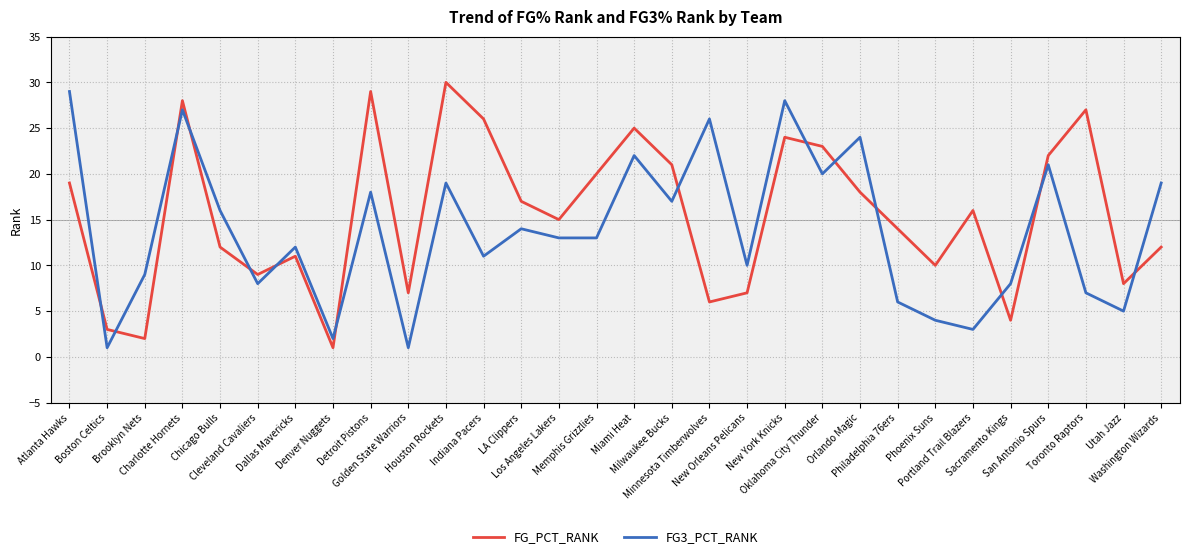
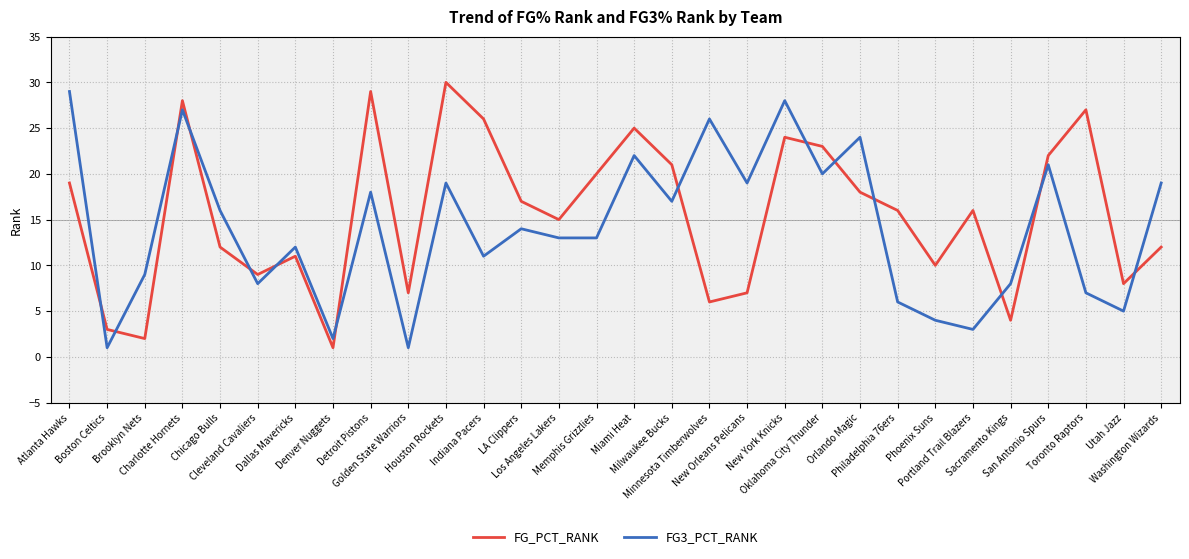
  {
    "FG_PCT_RANK": {
      "Atlanta Hawks": 19,
      "Boston Celtics": 3,
      "Brooklyn Nets": 2,
      "Charlotte Hornets": 28,
      "Chicago Bulls": 12,
      "Cleveland Cavaliers": 9,
      "Dallas Mavericks": 11,
      "Denver Nuggets": 1,
      "Detroit Pistons": 29,
      "Golden State Warriors": 7,
      "Houston Rockets": 30,
      "Indiana Pacers": 26,
      "LA Clippers": 17,
      "Los Angeles Lakers": 15,
      "Memphis Grizzlies": 20,
      "Miami Heat": 25,
      "Milwaukee Bucks": 21,
      "Minnesota Timberwolves": 6,
      "New Orleans Pelicans": 7,
      "New York Knicks": 24,
      "Oklahoma City Thunder": 23,
      "Orlando Magic": 18,
-     "Philadelphia 76ers": 14,
+     "Philadelphia 76ers": 16,
      "Phoenix Suns": 10,
      "Portland Trail Blazers": 16,
      "Sacramento Kings": 4,
      "San Antonio Spurs": 22,
      "Toronto Raptors": 27,
      "Utah Jazz": 8,
      "Washington Wizards": 12
    },
    "FG3_PCT_RANK": {
      "Atlanta Hawks": 29,
      "Boston Celtics": 1,
      "Brooklyn Nets": 9,
      "Charlotte Hornets": 27,
      "Chicago Bulls": 16,
      "Cleveland Cavaliers": 8,
      "Dallas Mavericks": 12,
      "Denver Nuggets": 2,
      "Detroit Pistons": 18,
      "Golden State Warriors": 1,
      "Houston Rockets": 19,
      "Indiana Pacers": 11,
      "LA Clippers": 14,
      "Los Angeles Lakers": 13,
      "Memphis Grizzlies": 13,
      "Miami Heat": 22,
      "Milwaukee Bucks": 17,
      "Minnesota Timberwolves": 26,
-     "New Orleans Pelicans": 10,
+     "New Orleans Pelicans": 19,
      "New York Knicks": 28,
      "Oklahoma City Thunder": 20,
      "Orlando Magic": 24,
      "Philadelphia 76ers": 6,
      "Phoenix Suns": 4,
      "Portland Trail Blazers": 3,
      "Sacramento Kings": 8,
      "San Antonio Spurs": 21,
      "Toronto Raptors": 7,
      "Utah Jazz": 5,
      "Washington Wizards": 19
    }
  }
